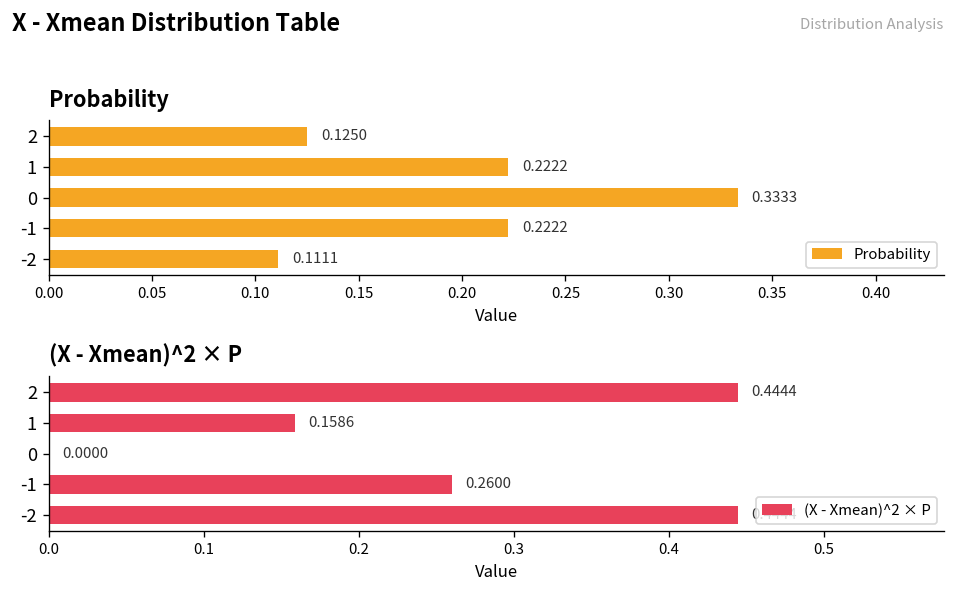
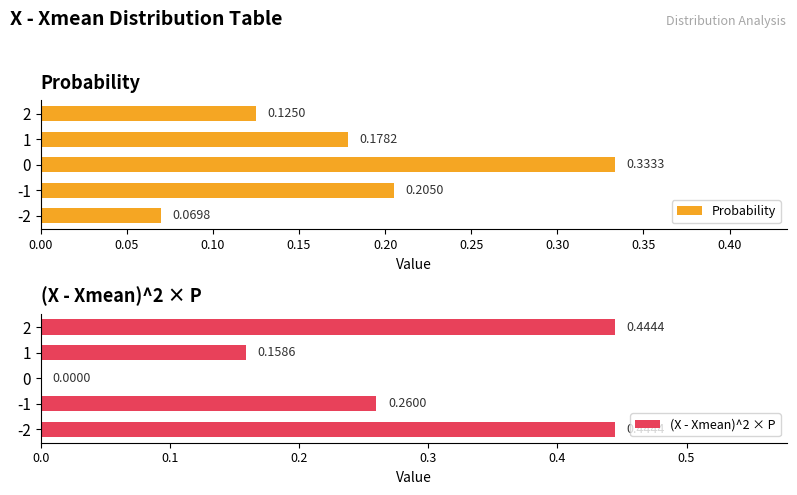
  {
    "Probability": {
      "2": 0.1250,
-     "1": 0.2222,
+     "1": 0.1782,
      "0": 0.3333,
-     "-1": 0.2222,
-     "-2": 0.1111
+     "-1": 0.2050,
+     "-2": 0.0698
    },
    "(X - Xmean)^2 × P": {
      "2": 0.4444,
      "1": 0.1586,
      "0": 0.0000,
      "-1": 0.2600
    }
  }
